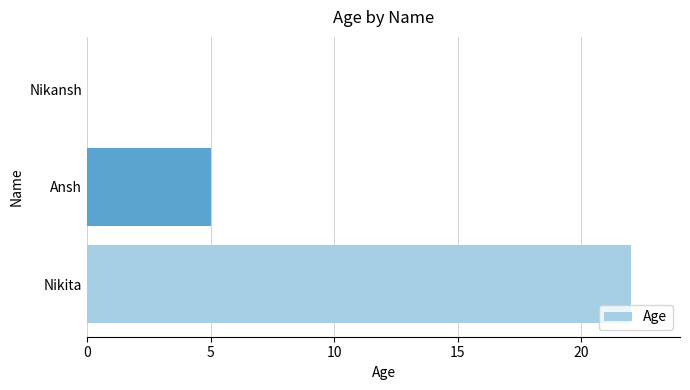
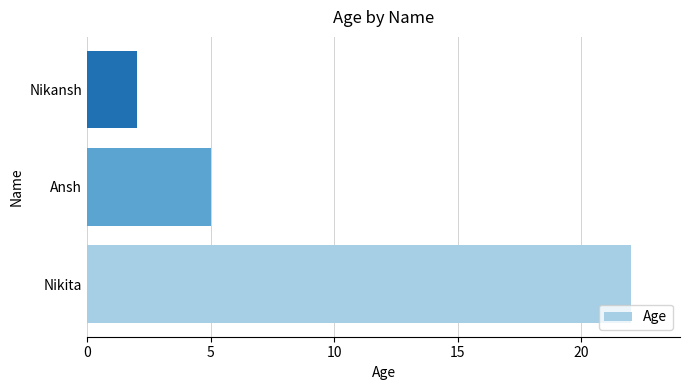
  {
-   "Nikansh": 0,
+   "Nikansh": 2,
    "Ansh": 5,
    "Nikita": 22
  }
